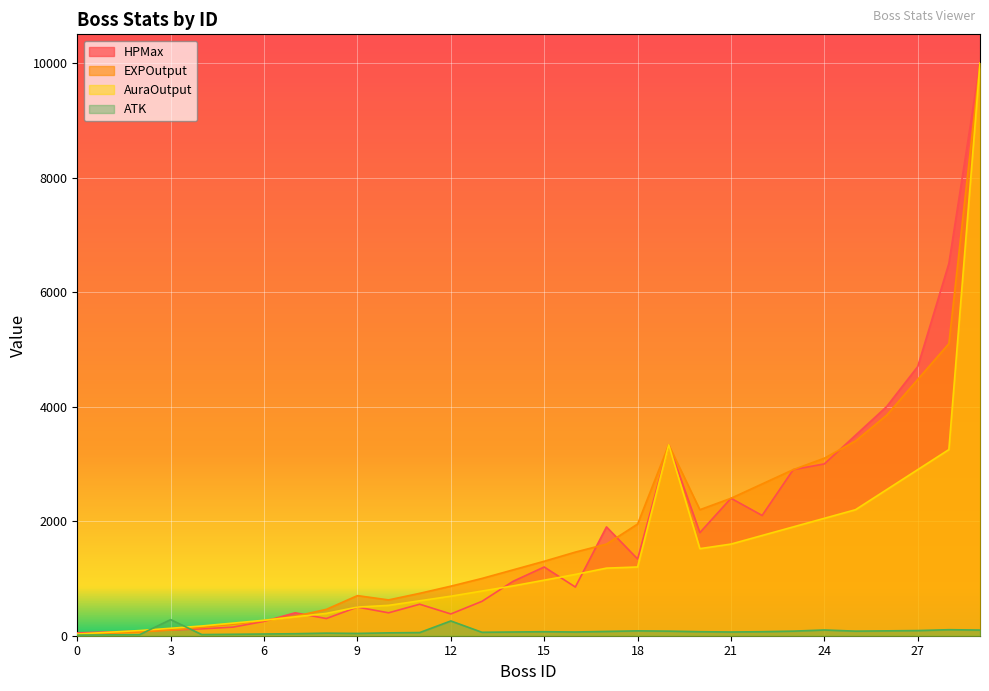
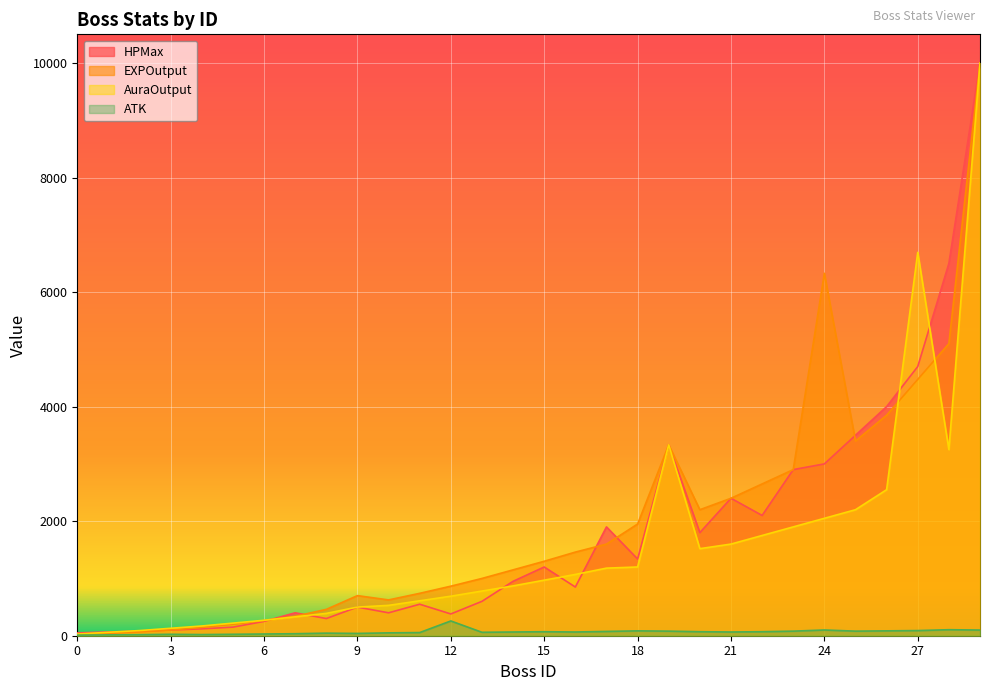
  {
    "HPMax": {
      "12": 400,
      "15": 1200,
      "18": 1300,
      "24": 3000,
      "27": 4700
    },
    "EXPOutput": {
      "9": 700,
      "12": 900,
      "15": 1300,
      "18": 2000,
-     "24": 3100,
+     "24": 6300,
      "27": 4500
    },
    "AuraOutput": {
      "12": 700,
      "15": 1000,
      "18": 1200,
      "21": 1600,
      "24": 2100,
-     "27": 2900
+     "27": 6700
    },
    "ATK": {
-     "3": 300,
+     "3": 0,
      "6": 0,
      "9": 0,
      "12": 300,
      "15": 100,
      "18": 100,
      "21": 100,
      "24": 100,
      "27": 100
    }
  }
